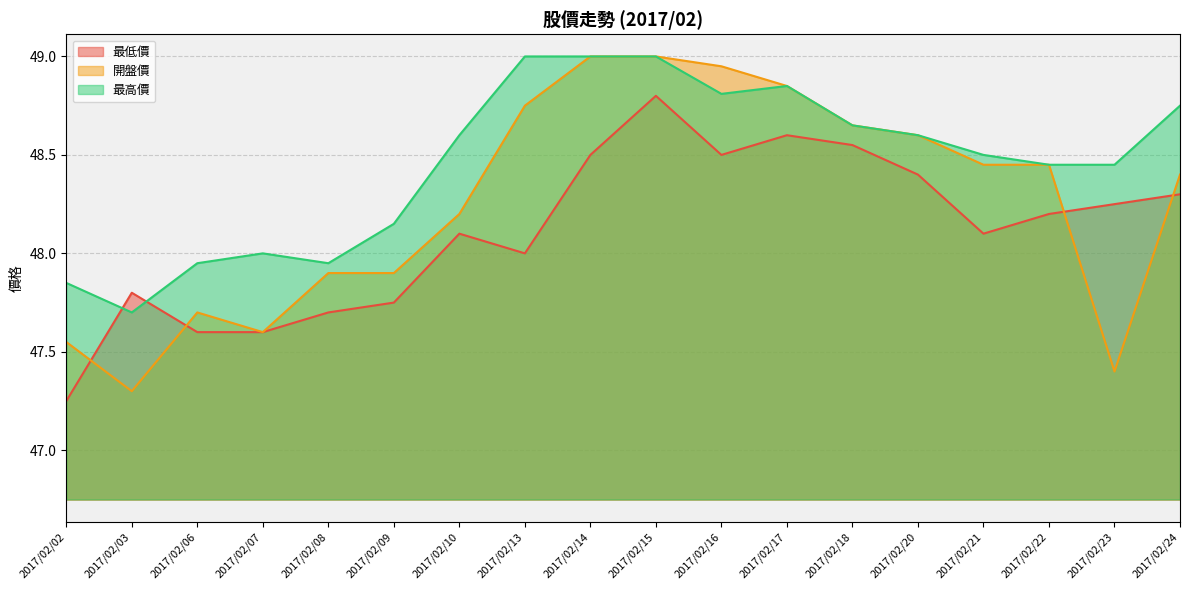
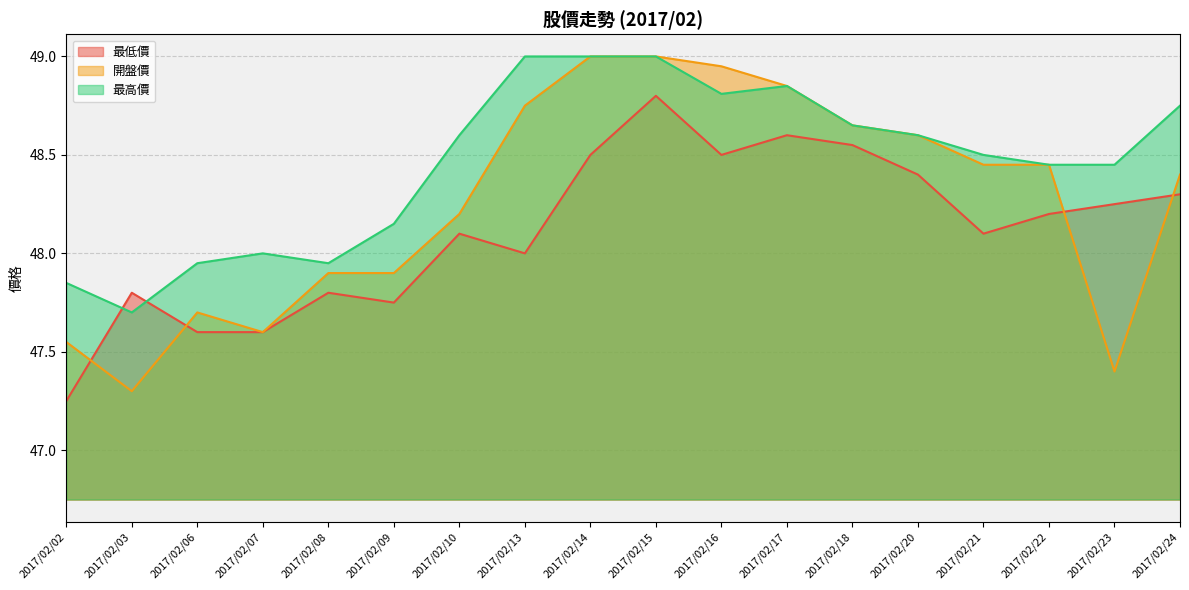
  {
    "最低價": {
      "2017/02/02": 47.25,
      "2017/02/03": 47.8,
      "2017/02/06": 47.6,
-     "2017/02/08": 47.7,
+     "2017/02/08": 47.8,
      "2017/02/09": 47.75,
      "2017/02/10": 48.1,
      "2017/02/13": 48.0,
      "2017/02/14": 48.5,
      "2017/02/15": 48.8,
      "2017/02/16": 48.5,
      "2017/02/17": 48.6,
      "2017/02/18": 48.55,
      "2017/02/20": 48.4,
      "2017/02/21": 48.1,
      "2017/02/22": 48.2,
      "2017/02/23": 48.25,
      "2017/02/24": 48.3
    },
    "開盤價": {
      "2017/02/02": 47.55,
      "2017/02/03": 47.3,
      "2017/02/06": 47.7,
      "2017/02/08": 47.9,
      "2017/02/09": 47.9,
      "2017/02/10": 48.2,
      "2017/02/13": 48.75,
      "2017/02/16": 48.95,
      "2017/02/21": 48.45,
      "2017/02/23": 47.4,
      "2017/02/24": 48.4
    },
    "最高價": {
      "2017/02/02": 47.85,
      "2017/02/03": 47.7,
      "2017/02/06": 47.95,
      "2017/02/07": 48.0,
      "2017/02/08": 47.95,
      "2017/02/09": 48.15,
      "2017/02/10": 48.6,
      "2017/02/13": 49.0,
      "2017/02/16": 48.8,
      "2017/02/21": 48.5,
      "2017/02/23": 48.45,
      "2017/02/24": 48.75
    }
  }
